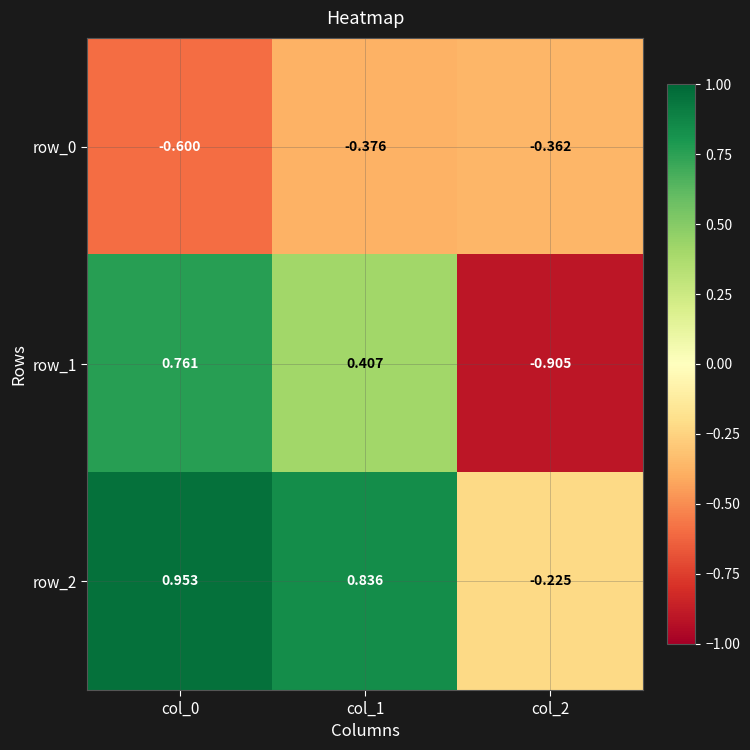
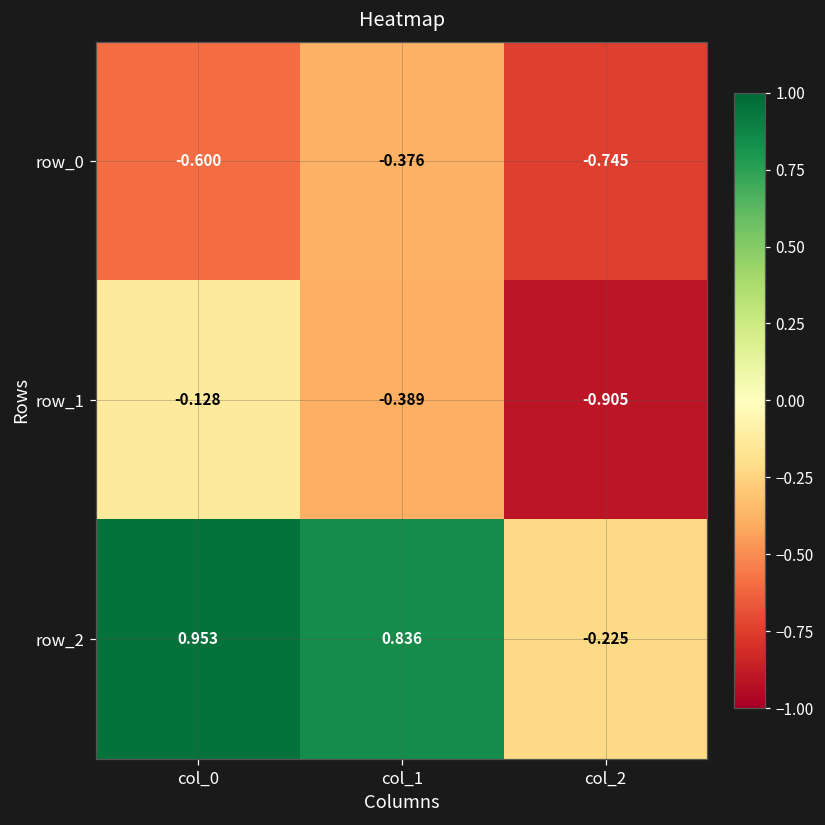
  {
    "row_0": {
      "col_0": -0.600,
      "col_1": -0.376,
-     "col_2": -0.362
+     "col_2": -0.745
    },
    "row_1": {
-     "col_0": 0.761,
-     "col_1": 0.407,
+     "col_0": -0.128,
+     "col_1": -0.389,
      "col_2": -0.905
    },
    "row_2": {
      "col_0": 0.953,
      "col_1": 0.836,
      "col_2": -0.225
    }
  }
